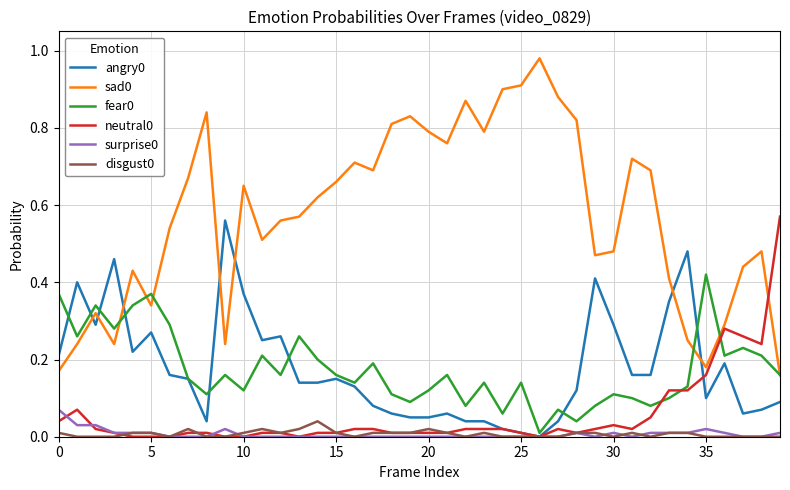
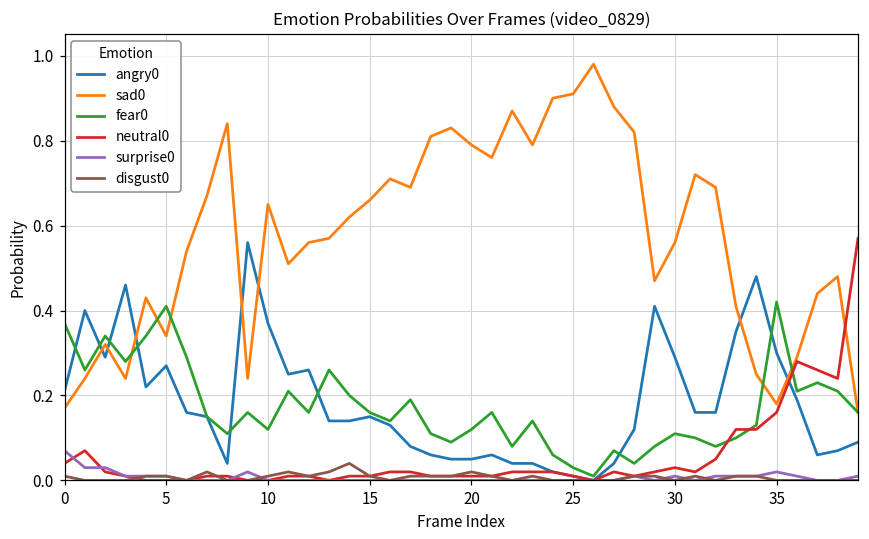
  {
    "angry0": {
      "0": 0.21,
      "5": 0.27,
      "10": 0.37,
      "15": 0.15,
      "20": 0.05,
      "30": 0.29,
-     "35": 0.1
+     "35": 0.3
    },
    "sad0": {
      "0": 0.17,
      "5": 0.34,
      "10": 0.65,
      "15": 0.66,
      "20": 0.79,
      "25": 0.91,
-     "30": 0.48,
+     "30": 0.56,
      "35": 0.18
    },
    "fear0": {
      "0": 0.37,
-     "5": 0.37,
+     "5": 0.41,
      "10": 0.12,
      "15": 0.16,
      "20": 0.12,
-     "25": 0.14,
+     "25": 0.03,
      "30": 0.11,
      "35": 0.42
    },
    "neutral0": {
      "0": 0.04,
      "5": 0.00,
      "20": 0.01,
      "30": 0.03,
      "35": 0.16
    },
    "surprise0": {
      "0": 0.07,
      "15": 0.00,
      "20": 0.00,
      "30": 0.01,
      "35": 0.02
    },
    "disgust0": {
      "0": 0.01,
      "10": 0.01,
      "20": 0.02,
      "30": 0.00,
      "35": 0.00
    }
  }
